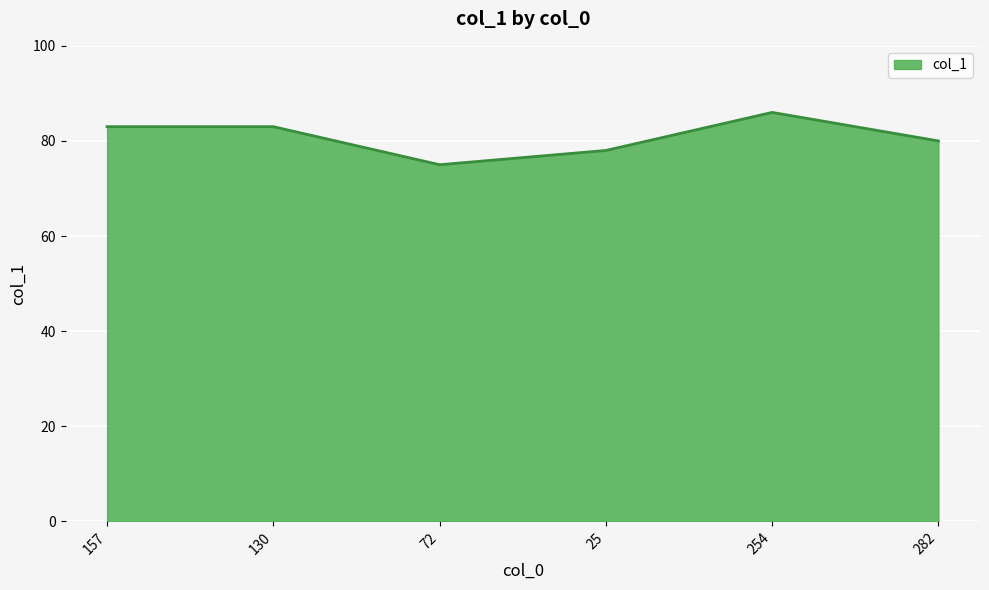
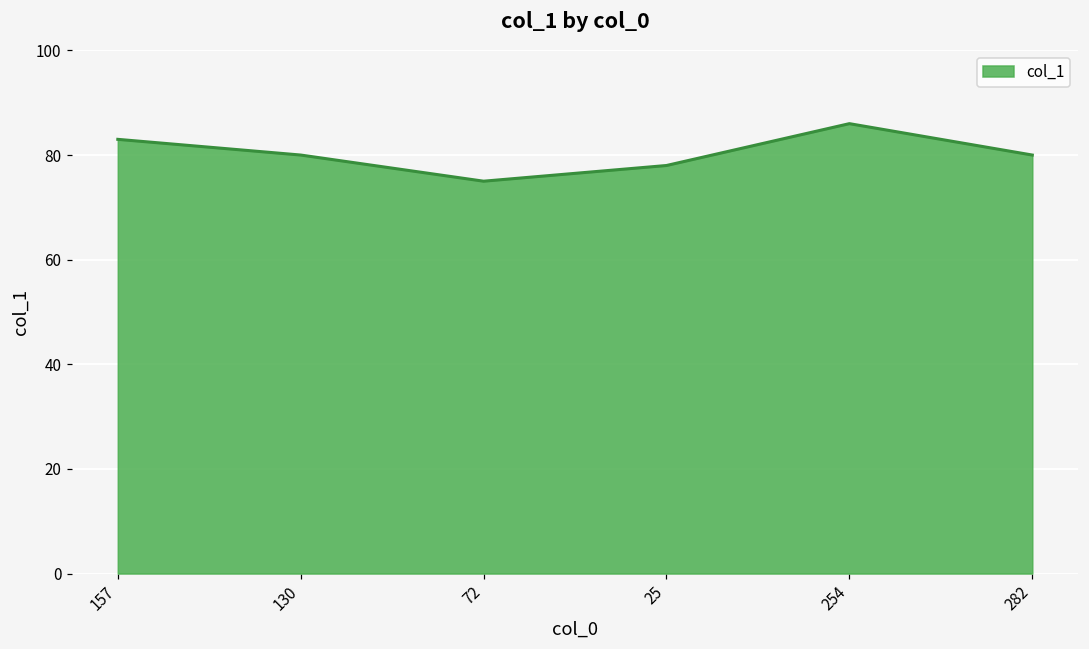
  {
    "157": 83,
-   "130": 83,
+   "130": 80,
    "72": 75,
    "25": 78,
    "254": 86,
    "282": 80
  }
